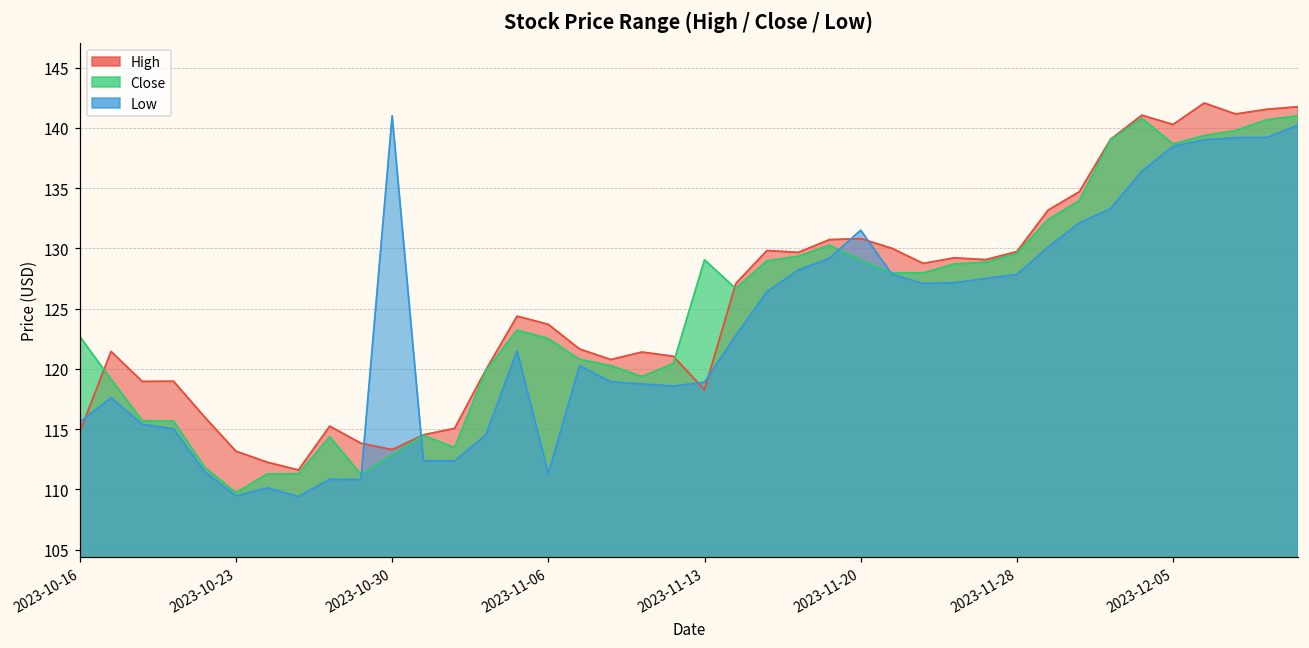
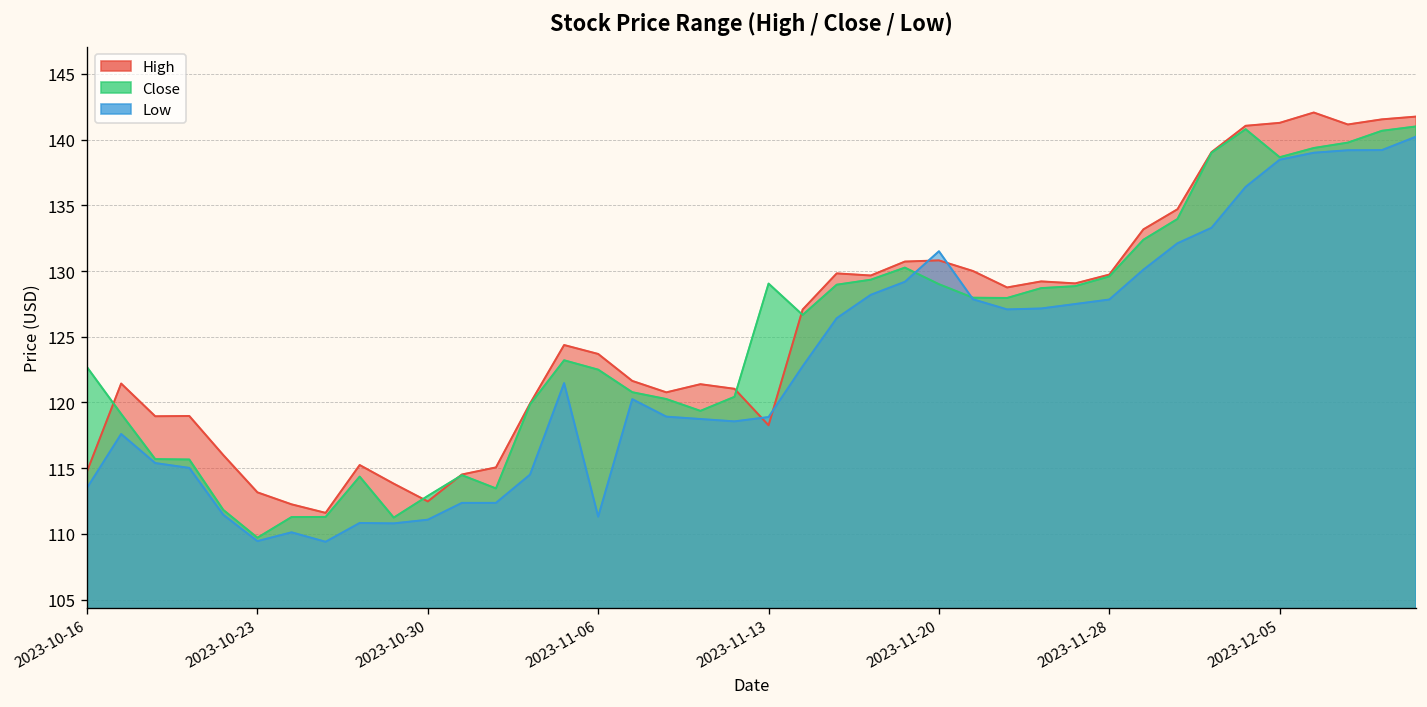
  {
    "High": {
      "2023-10-16": 114.8,
      "2023-10-23": 113.2,
-     "2023-10-30": 113.3,
+     "2023-10-30": 112.5,
      "2023-11-06": 123.7,
      "2023-11-13": 118.3,
      "2023-11-20": 130.8,
-     "2023-12-05": 140.3
+     "2023-12-05": 141.3
    },
    "Close": {
      "2023-10-16": 122.7,
      "2023-10-23": 109.7,
      "2023-10-30": 112.9,
      "2023-11-06": 122.5,
      "2023-11-13": 129.0,
      "2023-11-20": 129.0
    },
    "Low": {
-     "2023-10-16": 115.6,
+     "2023-10-16": 113.5,
      "2023-10-23": 109.4,
-     "2023-10-30": 141.0,
+     "2023-10-30": 111.1,
      "2023-11-06": 111.3,
      "2023-11-13": 118.9,
      "2023-11-20": 131.5,
      "2023-11-28": 127.8
    }
  }
